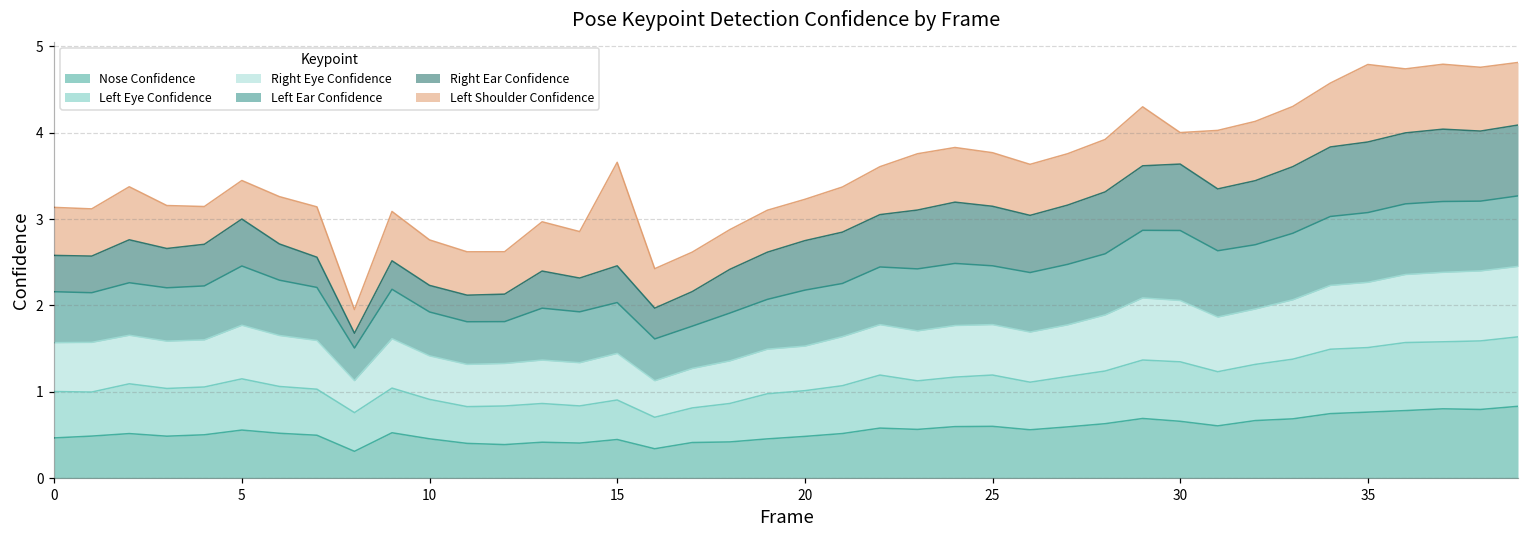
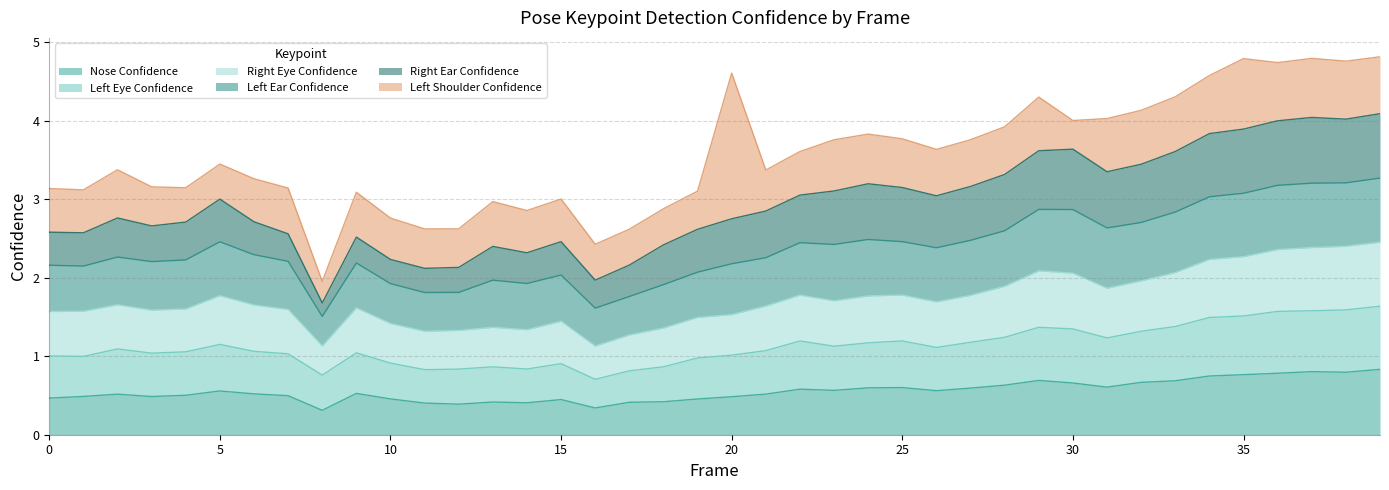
  {
    "Left Shoulder Confidence": {
      "0": 0.6,
      "5": 0.4,
      "10": 0.5,
-     "15": 1.2,
-     "20": 0.5,
+     "15": 0.5,
+     "20": 1.9,
      "25": 0.6,
      "30": 0.4,
      "35": 0.9
    }
  }
